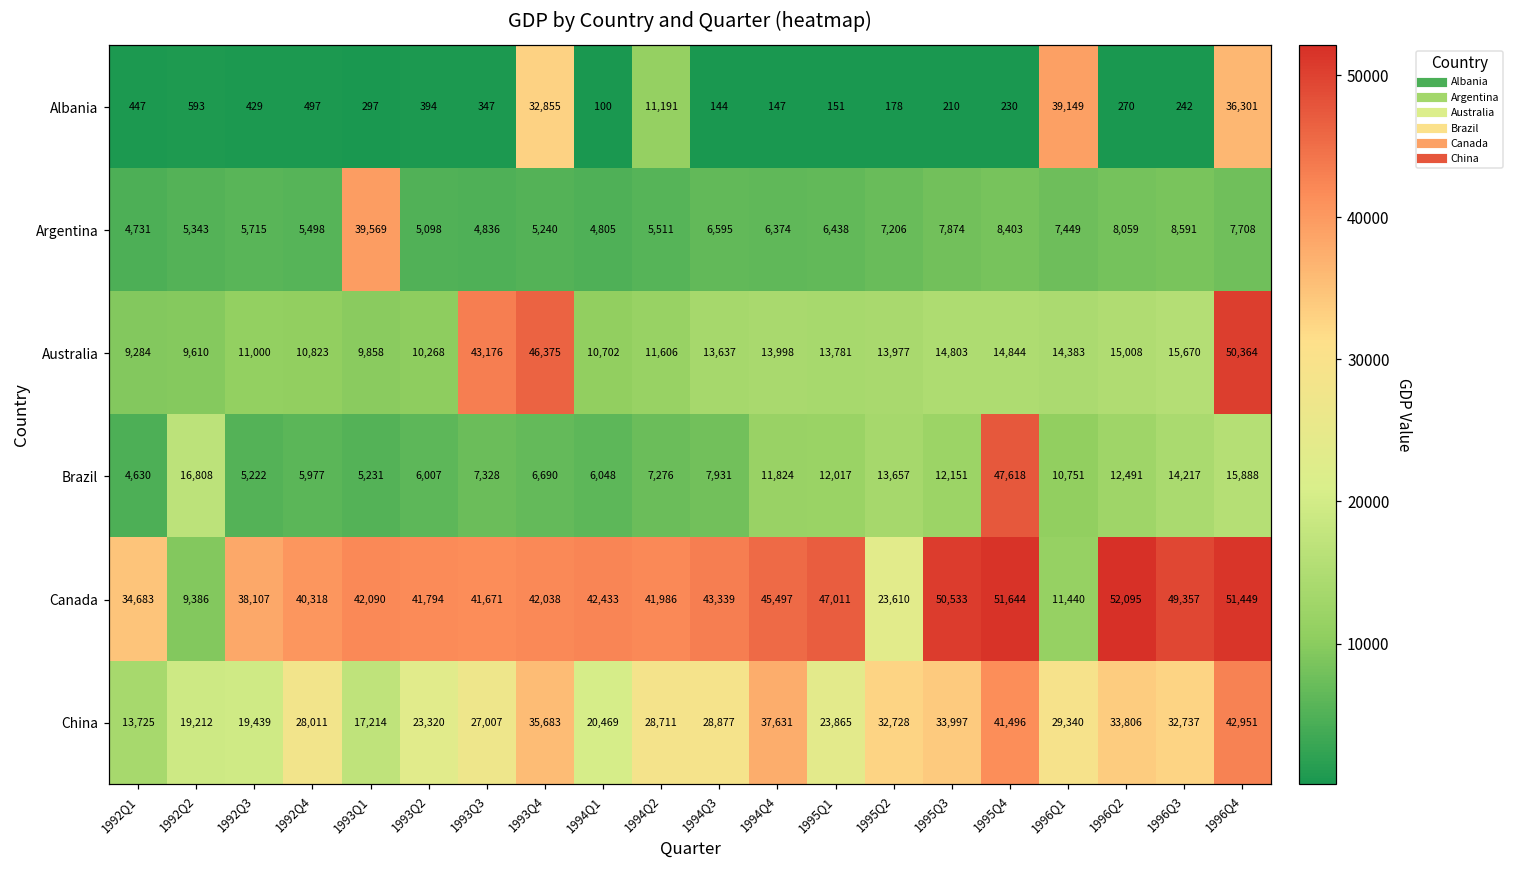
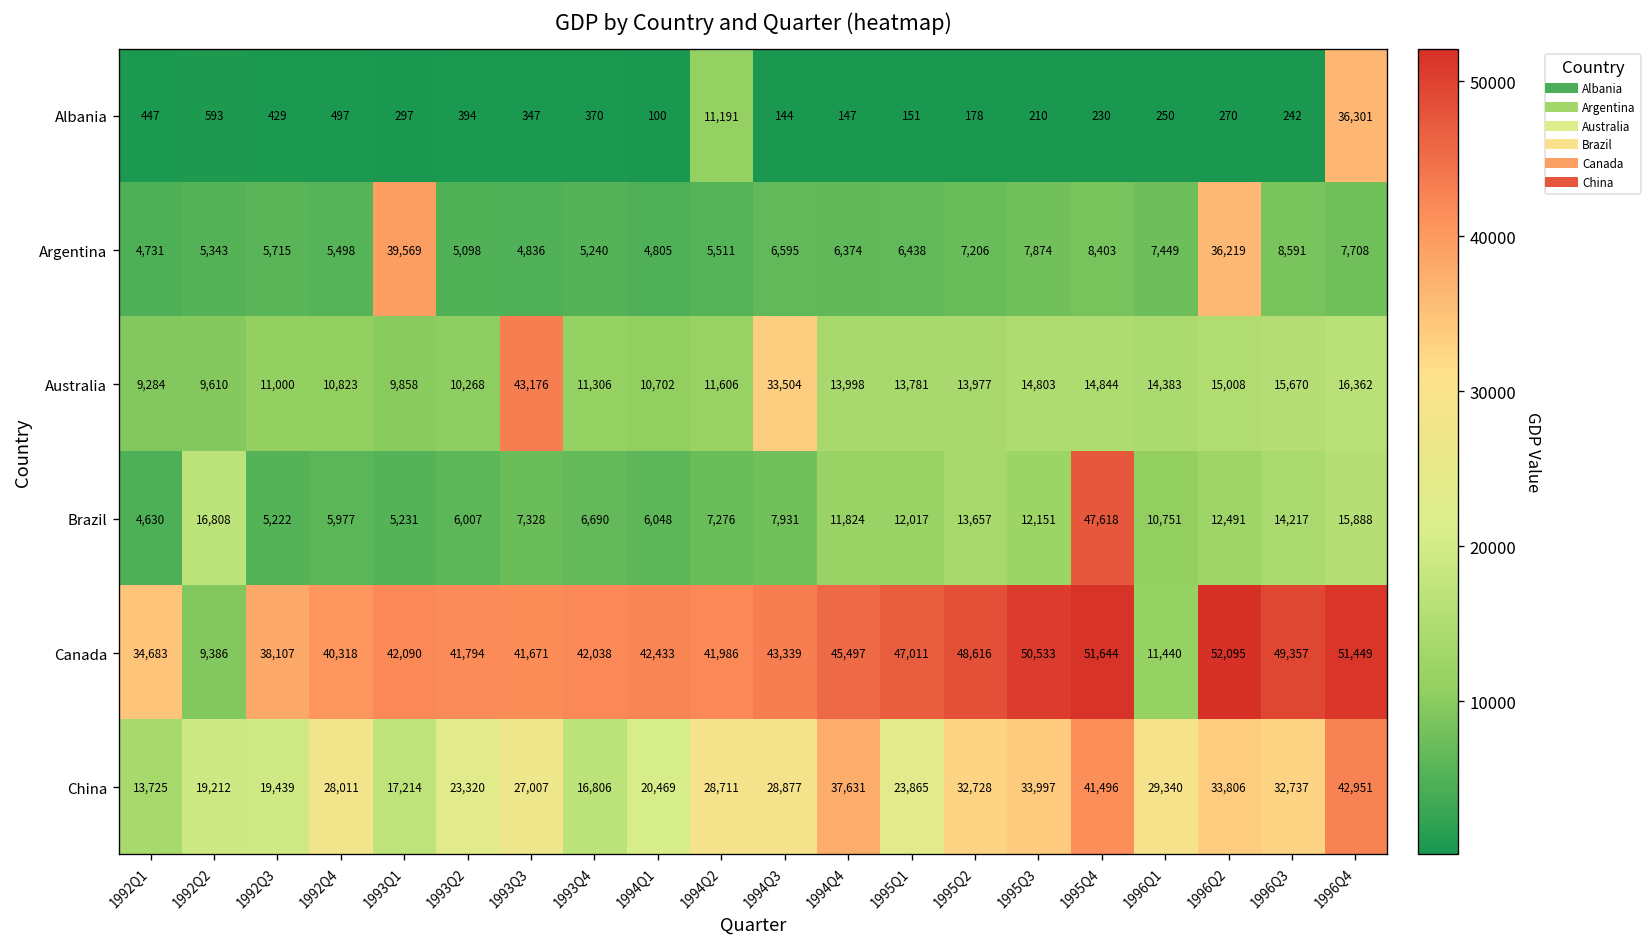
  {
    "Albania": {
      "1992Q1": "447",
      "1992Q2": "593",
      "1992Q3": "429",
      "1992Q4": "497",
      "1993Q1": "297",
      "1993Q2": "394",
      "1993Q3": "347",
-     "1993Q4": "32,855",
+     "1993Q4": "370",
      "1994Q1": "100",
      "1994Q2": "11,191",
      "1994Q3": "144",
      "1994Q4": "147",
      "1995Q1": "151",
      "1995Q2": "178",
      "1995Q3": "210",
      "1995Q4": "230",
-     "1996Q1": "39,149",
+     "1996Q1": "250",
      "1996Q2": "270",
      "1996Q3": "242",
      "1996Q4": "36,301"
    },
    "Argentina": {
      "1992Q1": "4,731",
      "1992Q2": "5,343",
      "1992Q3": "5,715",
      "1992Q4": "5,498",
      "1993Q1": "39,569",
      "1993Q2": "5,098",
      "1993Q3": "4,836",
      "1993Q4": "5,240",
      "1994Q1": "4,805",
      "1994Q2": "5,511",
      "1994Q3": "6,595",
      "1994Q4": "6,374",
      "1995Q1": "6,438",
      "1995Q2": "7,206",
      "1995Q3": "7,874",
      "1995Q4": "8,403",
      "1996Q1": "7,449",
-     "1996Q2": "8,059",
+     "1996Q2": "36,219",
      "1996Q3": "8,591",
      "1996Q4": "7,708"
    },
    "Australia": {
      "1992Q1": "9,284",
      "1992Q2": "9,610",
      "1992Q3": "11,000",
      "1992Q4": "10,823",
      "1993Q1": "9,858",
      "1993Q2": "10,268",
      "1993Q3": "43,176",
-     "1993Q4": "46,375",
+     "1993Q4": "11,306",
      "1994Q1": "10,702",
      "1994Q2": "11,606",
-     "1994Q3": "13,637",
+     "1994Q3": "33,504",
      "1994Q4": "13,998",
      "1995Q1": "13,781",
      "1995Q2": "13,977",
      "1995Q3": "14,803",
      "1995Q4": "14,844",
      "1996Q1": "14,383",
      "1996Q2": "15,008",
      "1996Q3": "15,670",
-     "1996Q4": "50,364"
+     "1996Q4": "16,362"
    },
    "Brazil": {
      "1992Q1": "4,630",
      "1992Q2": "16,808",
      "1992Q3": "5,222",
      "1992Q4": "5,977",
      "1993Q1": "5,231",
      "1993Q2": "6,007",
      "1993Q3": "7,328",
      "1993Q4": "6,690",
      "1994Q1": "6,048",
      "1994Q2": "7,276",
      "1994Q3": "7,931",
      "1994Q4": "11,824",
      "1995Q1": "12,017",
      "1995Q2": "13,657",
      "1995Q3": "12,151",
      "1995Q4": "47,618",
      "1996Q1": "10,751",
      "1996Q2": "12,491",
      "1996Q3": "14,217",
      "1996Q4": "15,888"
    },
    "Canada": {
      "1992Q1": "34,683",
      "1992Q2": "9,386",
      "1992Q3": "38,107",
      "1992Q4": "40,318",
      "1993Q1": "42,090",
      "1993Q2": "41,794",
      "1993Q3": "41,671",
      "1993Q4": "42,038",
      "1994Q1": "42,433",
      "1994Q2": "41,986",
      "1994Q3": "43,339",
      "1994Q4": "45,497",
      "1995Q1": "47,011",
-     "1995Q2": "23,610",
+     "1995Q2": "48,616",
      "1995Q3": "50,533",
      "1995Q4": "51,644",
      "1996Q1": "11,440",
      "1996Q2": "52,095",
      "1996Q3": "49,357",
      "1996Q4": "51,449"
    },
    "China": {
      "1992Q1": "13,725",
      "1992Q2": "19,212",
      "1992Q3": "19,439",
      "1992Q4": "28,011",
      "1993Q1": "17,214",
      "1993Q2": "23,320",
      "1993Q3": "27,007",
-     "1993Q4": "35,683",
+     "1993Q4": "16,806",
      "1994Q1": "20,469",
      "1994Q2": "28,711",
      "1994Q3": "28,877",
      "1994Q4": "37,631",
      "1995Q1": "23,865",
      "1995Q2": "32,728",
      "1995Q3": "33,997",
      "1995Q4": "41,496",
      "1996Q1": "29,340",
      "1996Q2": "33,806",
      "1996Q3": "32,737",
      "1996Q4": "42,951"
    }
  }
